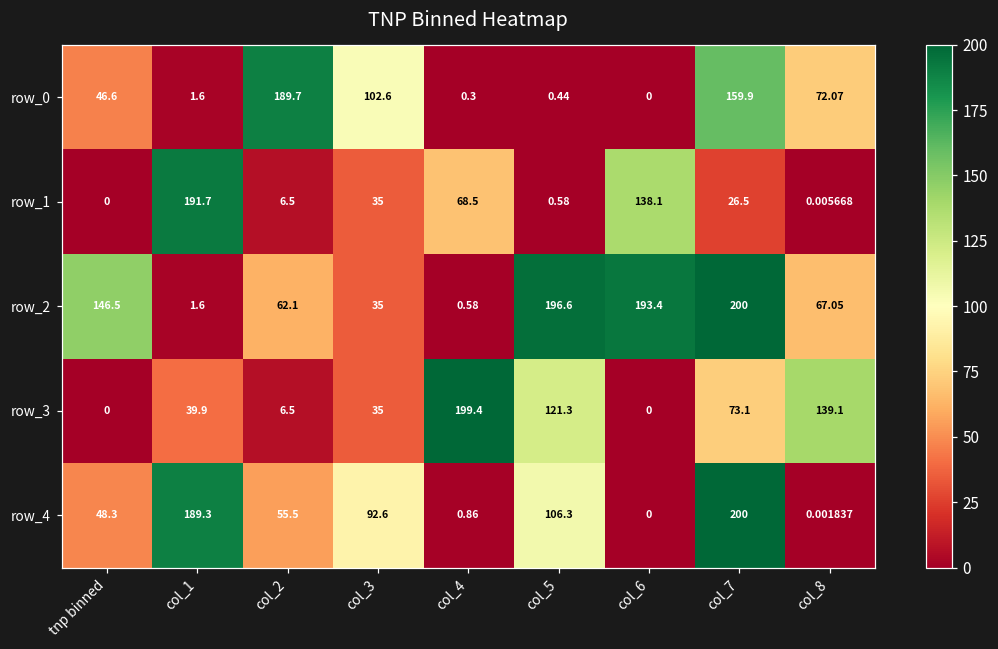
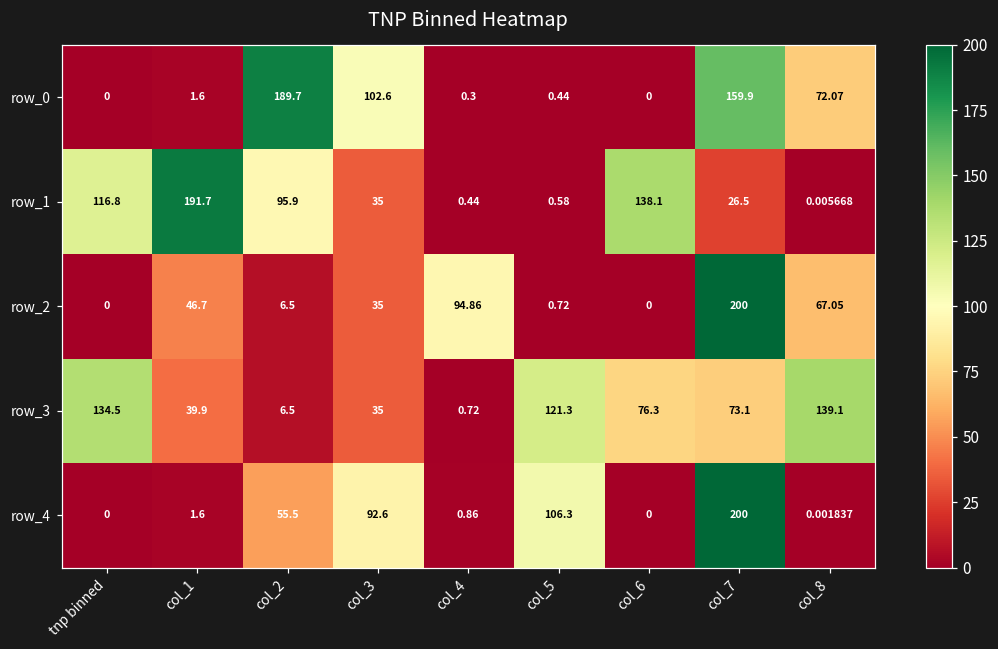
  {
    "row_0": {
-     "tnp binned": 46.6,
+     "tnp binned": 0,
      "col_1": 1.6,
      "col_2": 189.7,
      "col_3": 102.6,
      "col_4": 0.3,
      "col_5": 0.44,
      "col_6": 0,
      "col_7": 159.9,
      "col_8": 72.07
    },
    "row_1": {
-     "tnp binned": 0,
+     "tnp binned": 116.8,
      "col_1": 191.7,
-     "col_2": 6.5,
+     "col_2": 95.9,
      "col_3": 35,
-     "col_4": 68.5,
+     "col_4": 0.44,
      "col_5": 0.58,
      "col_6": 138.1,
      "col_7": 26.5,
      "col_8": 0.005668
    },
    "row_2": {
-     "tnp binned": 146.5,
-     "col_1": 1.6,
-     "col_2": 62.1,
+     "tnp binned": 0,
+     "col_1": 46.7,
+     "col_2": 6.5,
      "col_3": 35,
-     "col_4": 0.58,
-     "col_5": 196.6,
-     "col_6": 193.4,
+     "col_4": 94.86,
+     "col_5": 0.72,
+     "col_6": 0,
      "col_7": 200,
      "col_8": 67.05
    },
    "row_3": {
-     "tnp binned": 0,
+     "tnp binned": 134.5,
      "col_1": 39.9,
      "col_2": 6.5,
      "col_3": 35,
-     "col_4": 199.4,
+     "col_4": 0.72,
      "col_5": 121.3,
-     "col_6": 0,
+     "col_6": 76.3,
      "col_7": 73.1,
      "col_8": 139.1
    },
    "row_4": {
-     "tnp binned": 48.3,
-     "col_1": 189.3,
+     "tnp binned": 0,
+     "col_1": 1.6,
      "col_2": 55.5,
      "col_3": 92.6,
      "col_4": 0.86,
      "col_5": 106.3,
      "col_6": 0,
      "col_7": 200,
      "col_8": 0.001837
    }
  }
